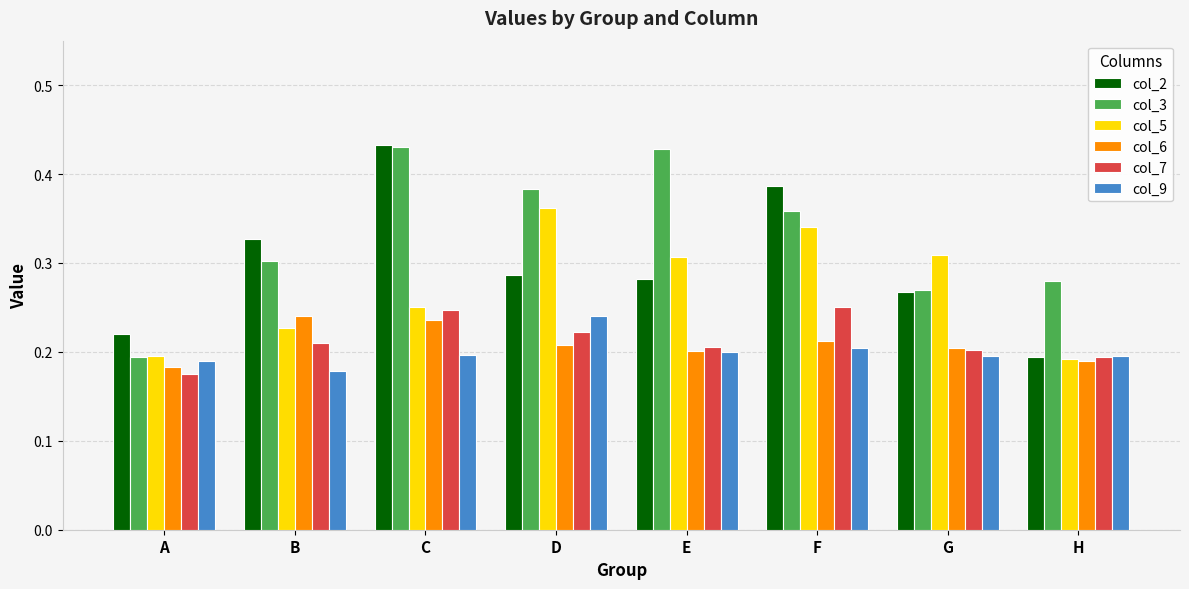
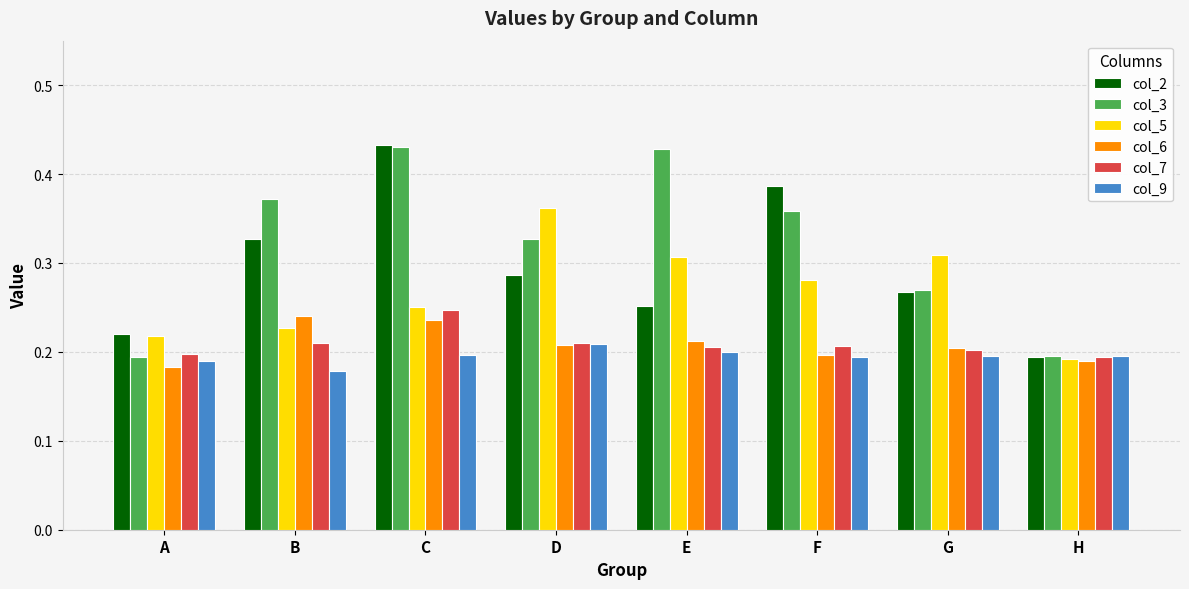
  {
    "col_2": {
      "A": 0.22,
      "B": 0.33,
      "C": 0.43,
      "D": 0.29,
-     "E": 0.28,
+     "E": 0.25,
      "F": 0.39,
      "G": 0.27,
      "H": 0.19
    },
    "col_3": {
      "A": 0.19,
-     "B": 0.30,
+     "B": 0.37,
      "C": 0.43,
-     "D": 0.38,
+     "D": 0.33,
      "E": 0.43,
      "F": 0.36,
      "G": 0.27,
-     "H": 0.28
+     "H": 0.20
    },
    "col_5": {
-     "A": 0.20,
+     "A": 0.22,
      "B": 0.23,
      "C": 0.25,
      "D": 0.36,
      "E": 0.31,
-     "F": 0.34,
+     "F": 0.28,
      "G": 0.31,
      "H": 0.19
    },
    "col_6": {
      "A": 0.18,
      "B": 0.24,
      "C": 0.24,
      "D": 0.21,
-     "E": 0.20,
-     "F": 0.21,
+     "E": 0.21,
+     "F": 0.20,
      "G": 0.20,
      "H": 0.19
    },
    "col_7": {
-     "A": 0.18,
+     "A": 0.20,
      "B": 0.21,
      "C": 0.25,
-     "D": 0.22,
+     "D": 0.21,
      "E": 0.21,
-     "F": 0.25,
+     "F": 0.21,
      "G": 0.20,
      "H": 0.19
    },
    "col_9": {
      "A": 0.19,
      "B": 0.18,
      "C": 0.20,
-     "D": 0.24,
+     "D": 0.21,
      "E": 0.20,
-     "F": 0.20,
+     "F": 0.19,
      "G": 0.20,
      "H": 0.20
    }
  }
